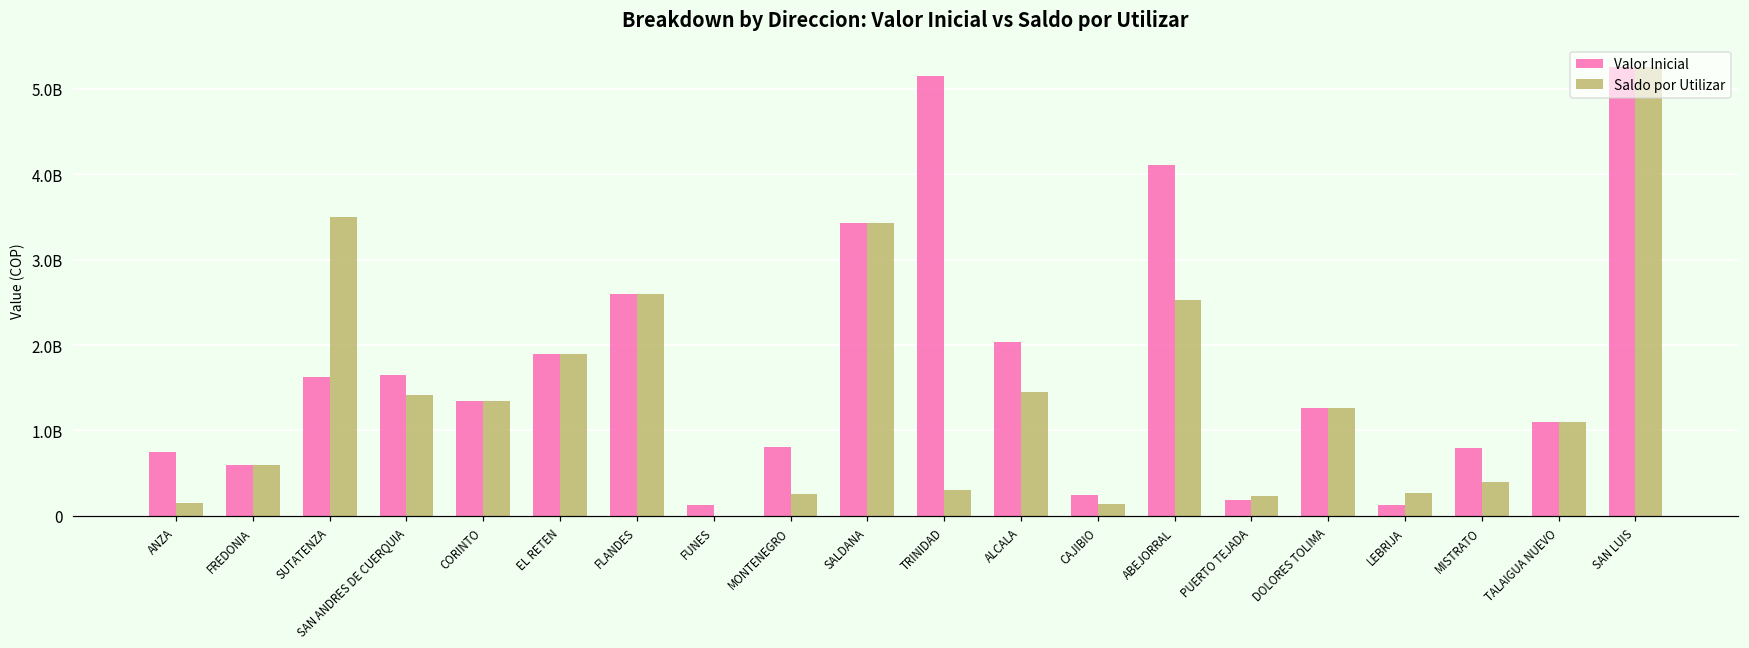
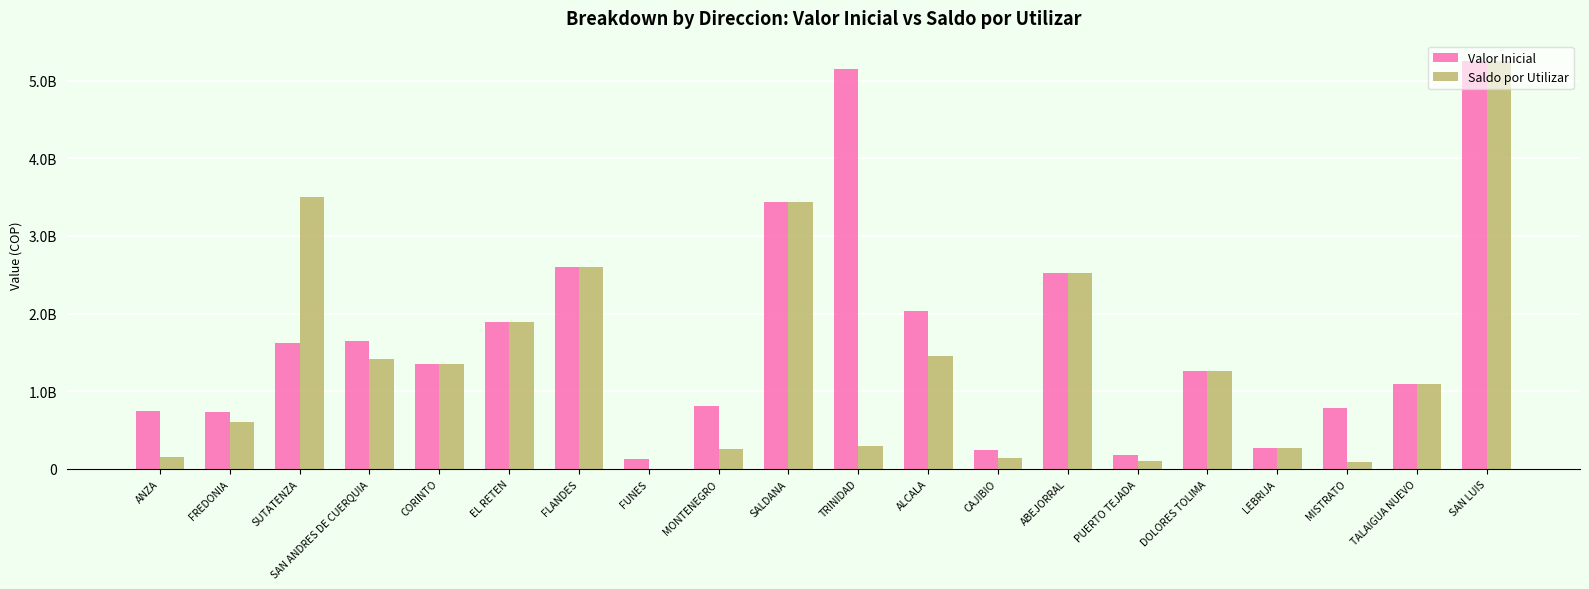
  {
    "Valor Inicial": {
      "ANZA": 800000000,
-     "FREDONIA": 600000000,
+     "FREDONIA": 700000000,
      "SUTATENZA": 1600000000,
      "SAN ANDRES DE CUERQUIA": 1600000000,
      "CORINTO": 1300000000,
      "EL RETEN": 1900000000,
      "FLANDES": 2600000000,
      "FUNES": 100000000,
      "MONTENEGRO": 800000000,
      "SALDANA": 3400000000,
      "TRINIDAD": 5200000000,
      "ALCALA": 2000000000,
      "CAJIBIO": 200000000,
-     "ABEJORRAL": 4100000000,
+     "ABEJORRAL": 2500000000,
      "PUERTO TEJADA": 200000000,
      "DOLORES TOLIMA": 1300000000,
-     "LEBRIJA": 100000000,
+     "LEBRIJA": 300000000,
      "MISTRATO": 800000000,
      "TALAIGUA NUEVO": 1100000000
    },
    "Saldo por Utilizar": {
      "ANZA": 200000000,
      "FREDONIA": 600000000,
      "SUTATENZA": 3500000000,
      "SAN ANDRES DE CUERQUIA": 1400000000,
      "CORINTO": 1300000000,
      "EL RETEN": 1900000000,
      "FLANDES": 2600000000,
      "MONTENEGRO": 300000000,
      "SALDANA": 3400000000,
      "TRINIDAD": 300000000,
      "ALCALA": 1500000000,
      "CAJIBIO": 100000000,
      "ABEJORRAL": 2500000000,
-     "PUERTO TEJADA": 200000000,
+     "PUERTO TEJADA": 100000000,
      "DOLORES TOLIMA": 1300000000,
      "LEBRIJA": 300000000,
-     "MISTRATO": 400000000,
+     "MISTRATO": 100000000,
      "TALAIGUA NUEVO": 1100000000
    }
  }
